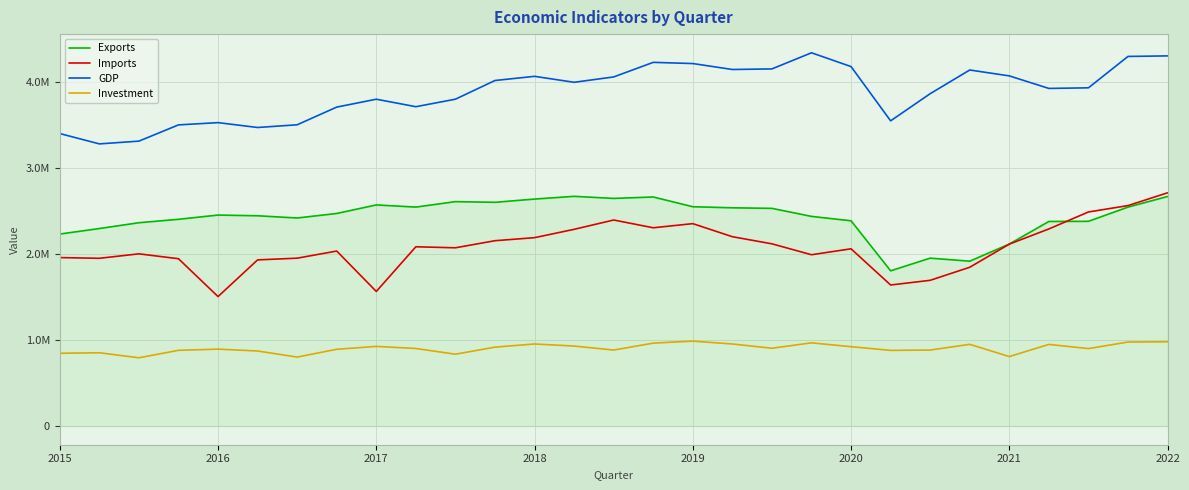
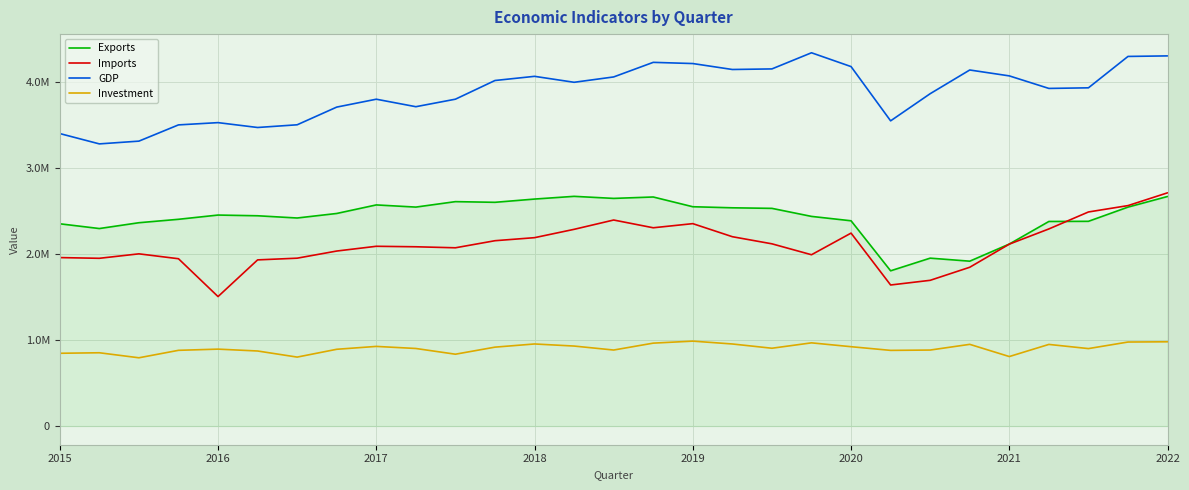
  {
    "Exports": {
-     "2015": 2200000,
+     "2015": 2400000,
      "2016": 2500000,
      "2017": 2600000,
      "2018": 2600000,
      "2019": 2500000,
      "2020": 2400000,
      "2022": 2700000
    },
    "Imports": {
      "2015": 2000000,
      "2016": 1500000,
-     "2017": 1600000,
+     "2017": 2100000,
      "2018": 2200000,
      "2019": 2400000,
-     "2020": 2100000,
+     "2020": 2200000,
      "2022": 2700000
    },
    "GDP": {
      "2015": 3400000,
      "2016": 3500000,
      "2017": 3800000,
      "2018": 4100000,
      "2019": 4200000,
      "2020": 4200000,
      "2021": 4100000,
      "2022": 4300000
    },
    "Investment": {
      "2015": 800000,
      "2016": 900000,
      "2017": 900000,
      "2018": 1000000,
      "2019": 1000000,
      "2020": 900000,
      "2021": 800000,
      "2022": 1000000
    }
  }
